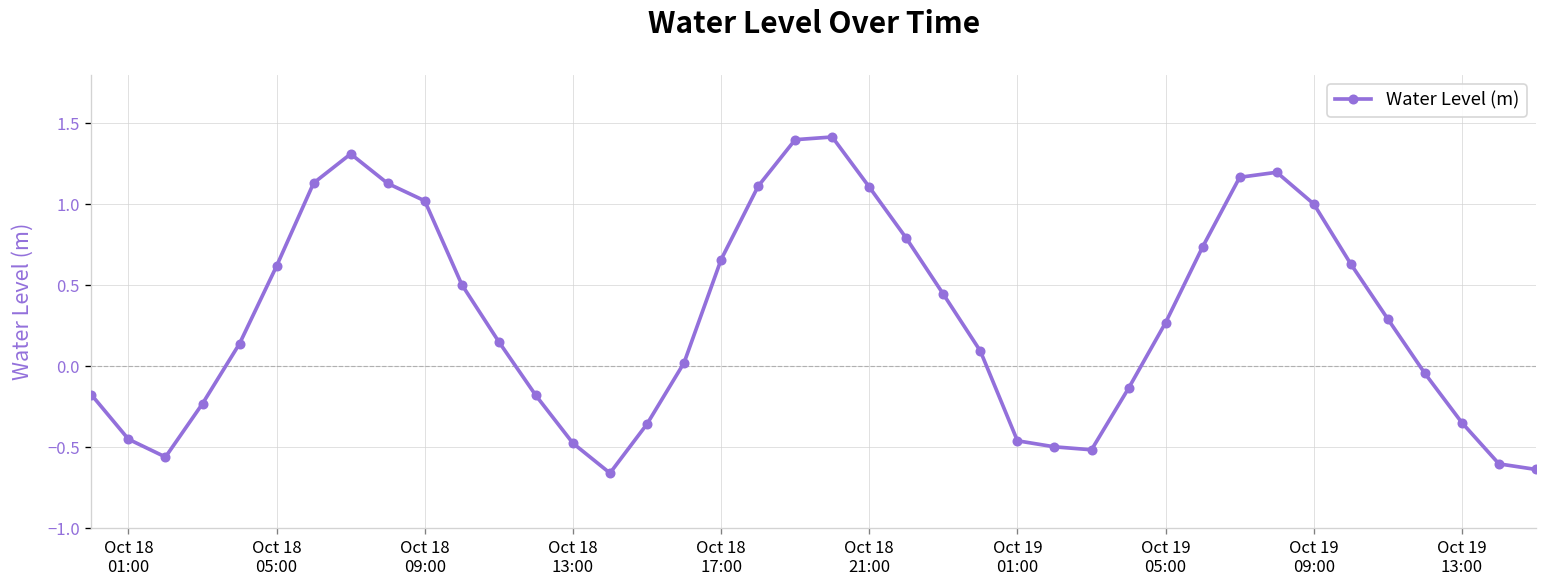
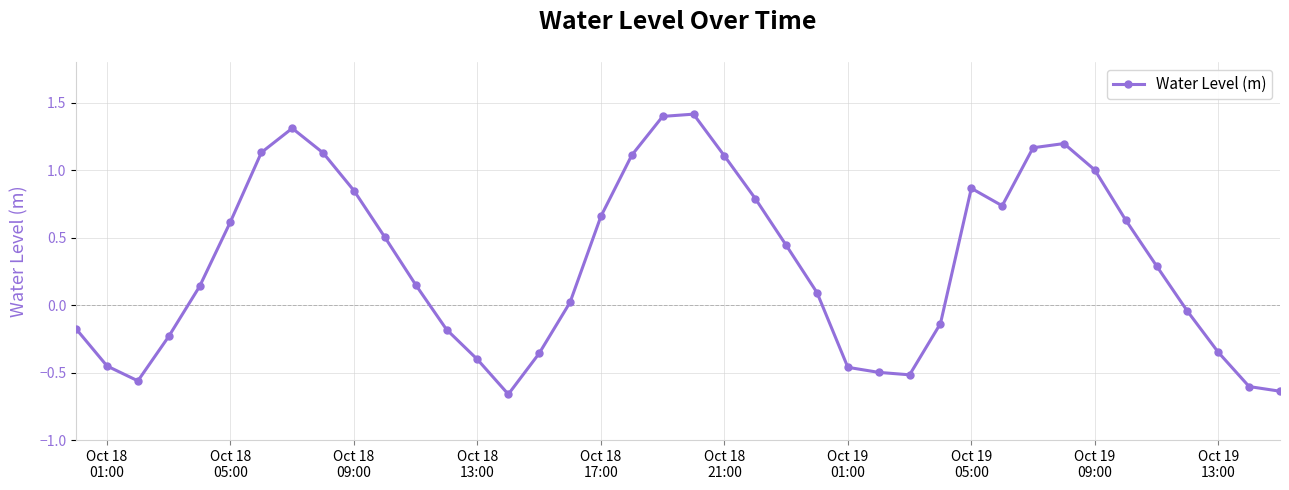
  {
    "Oct 18 01:00": -0.45,
    "Oct 18 05:00": 0.62,
-   "Oct 18 09:00": 1.02,
-   "Oct 18 13:00": -0.48,
+   "Oct 18 09:00": 0.85,
+   "Oct 18 13:00": -0.40,
    "Oct 18 17:00": 0.66,
    "Oct 18 21:00": 1.11,
    "Oct 19 01:00": -0.46,
-   "Oct 19 05:00": 0.27,
+   "Oct 19 05:00": 0.87,
    "Oct 19 09:00": 1.00,
    "Oct 19 13:00": -0.35
  }
